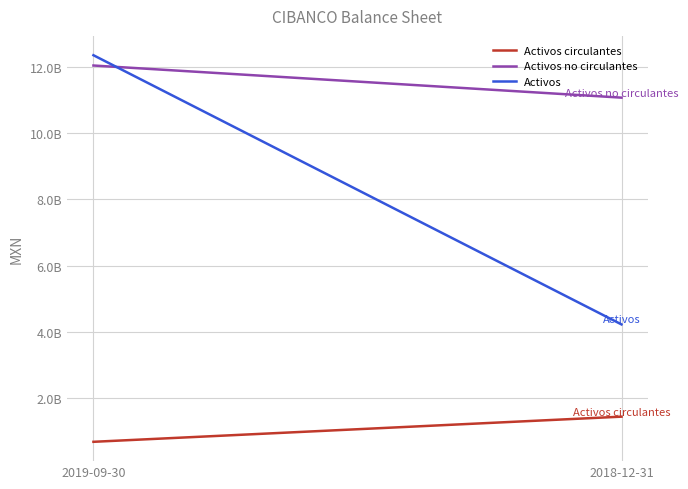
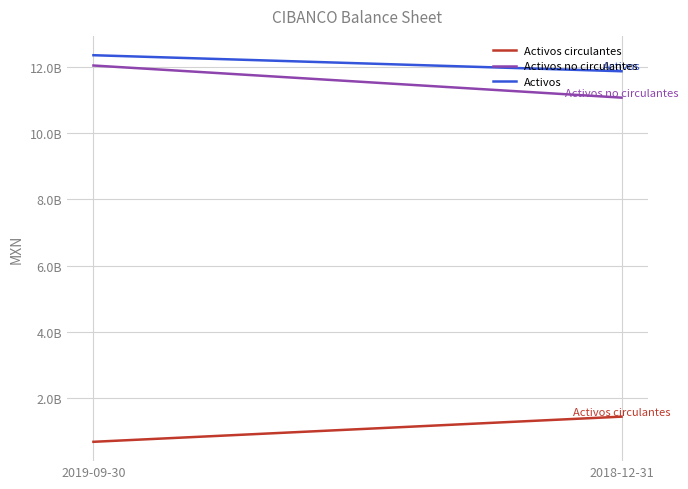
  {
    "Activos circulantes": {
      "2019-09-30": 700000000,
      "2018-12-31": 1400000000
    },
    "Activos no circulantes": {
      "2019-09-30": 12000000000,
      "2018-12-31": 11100000000
    },
    "Activos": {
      "2019-09-30": 12300000000,
-     "2018-12-31": 4200000000
+     "2018-12-31": 11900000000
    }
  }
